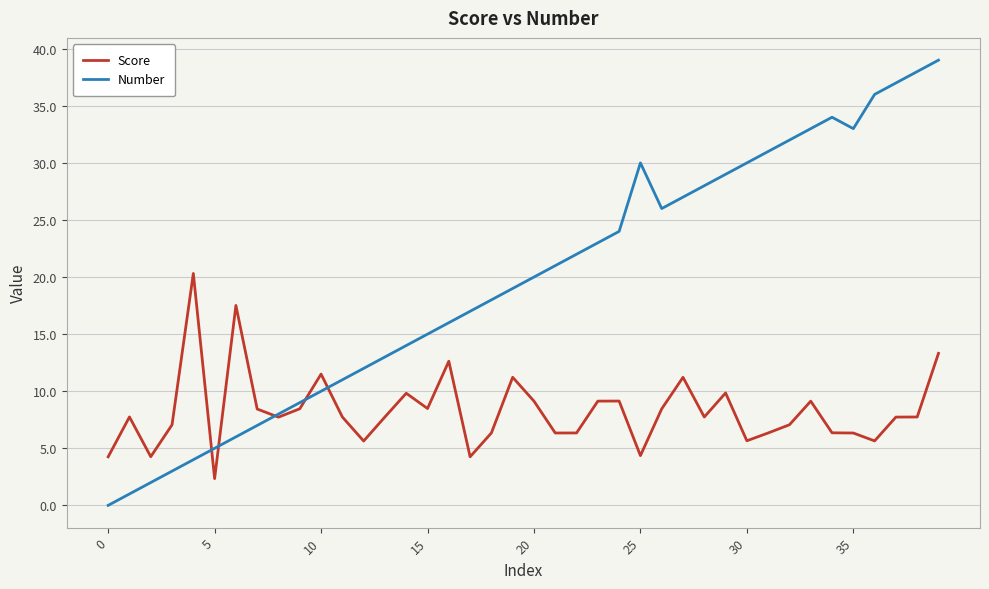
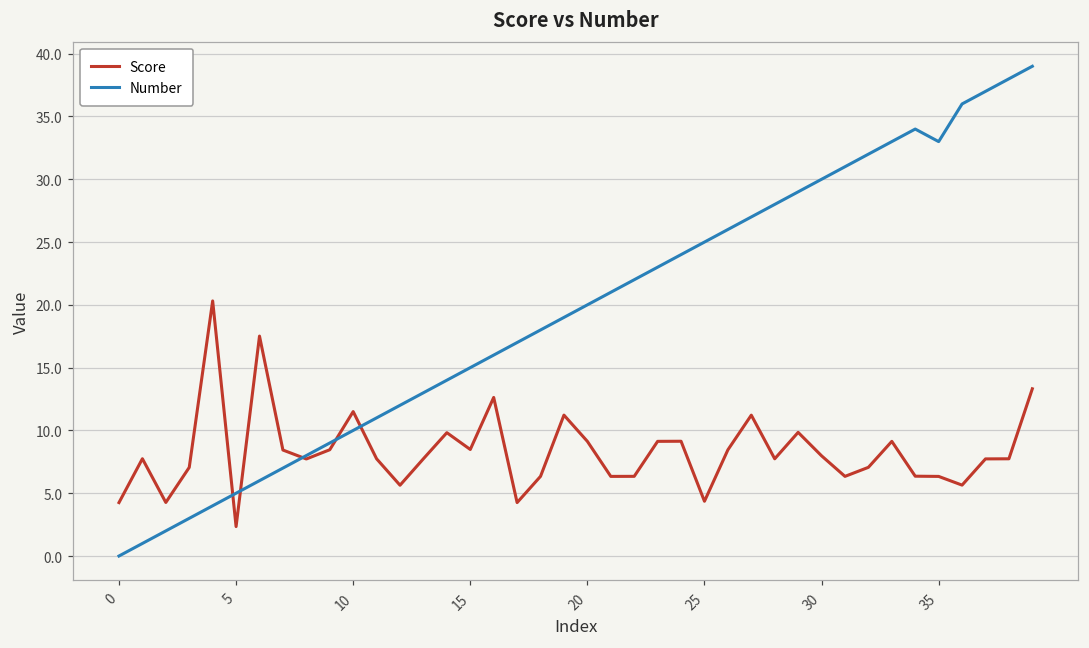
  {
    "Score": {
      "0": 4.3,
      "5": 2.3,
      "10": 11.5,
      "15": 8.5,
      "20": 9.1,
      "25": 4.4,
-     "30": 5.7,
+     "30": 8.0,
      "35": 6.3
    },
    "Number": {
      "0": 0,
      "5": 5,
      "10": 10,
      "15": 15,
      "20": 20,
-     "25": 30,
+     "25": 25,
      "30": 30,
      "35": 33
    }
  }
